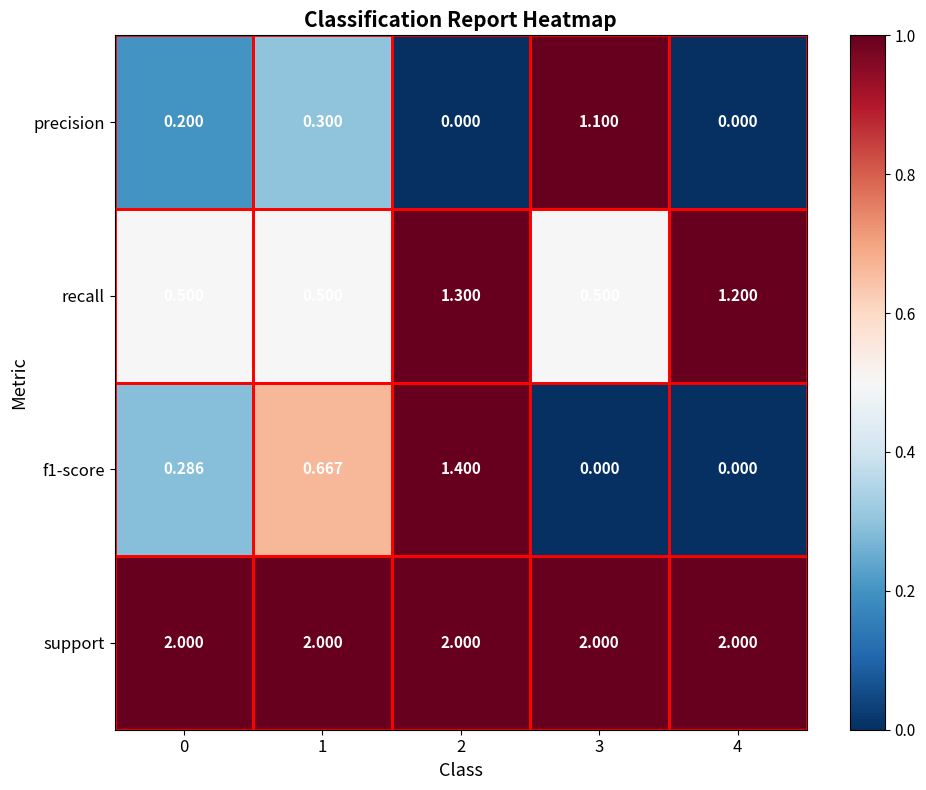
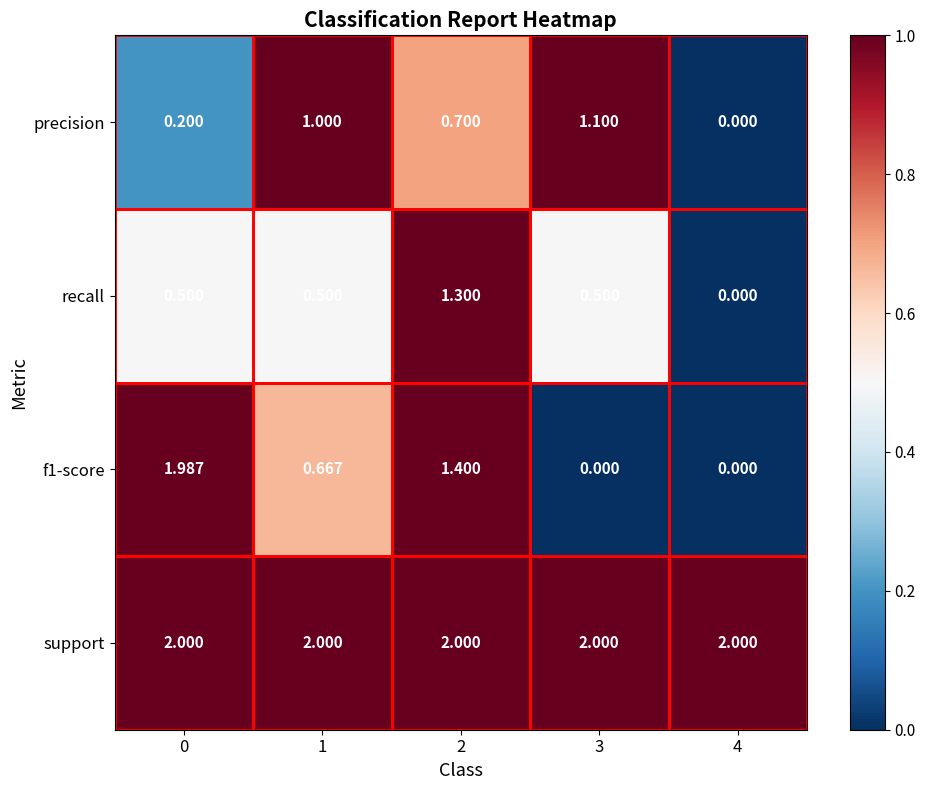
  {
    "precision": {
      "0": 0.200,
-     "1": 0.300,
-     "2": 0.000,
+     "1": 1.000,
+     "2": 0.700,
      "3": 1.100,
      "4": 0.000
    },
    "recall": {
      "2": 1.300,
-     "4": 1.200
+     "4": 0.000
    },
    "f1-score": {
-     "0": 0.286,
+     "0": 1.987,
      "1": 0.667,
      "2": 1.400,
      "3": 0.000,
      "4": 0.000
    },
    "support": {
      "0": 2.000,
      "1": 2.000,
      "2": 2.000,
      "3": 2.000,
      "4": 2.000
    }
  }
